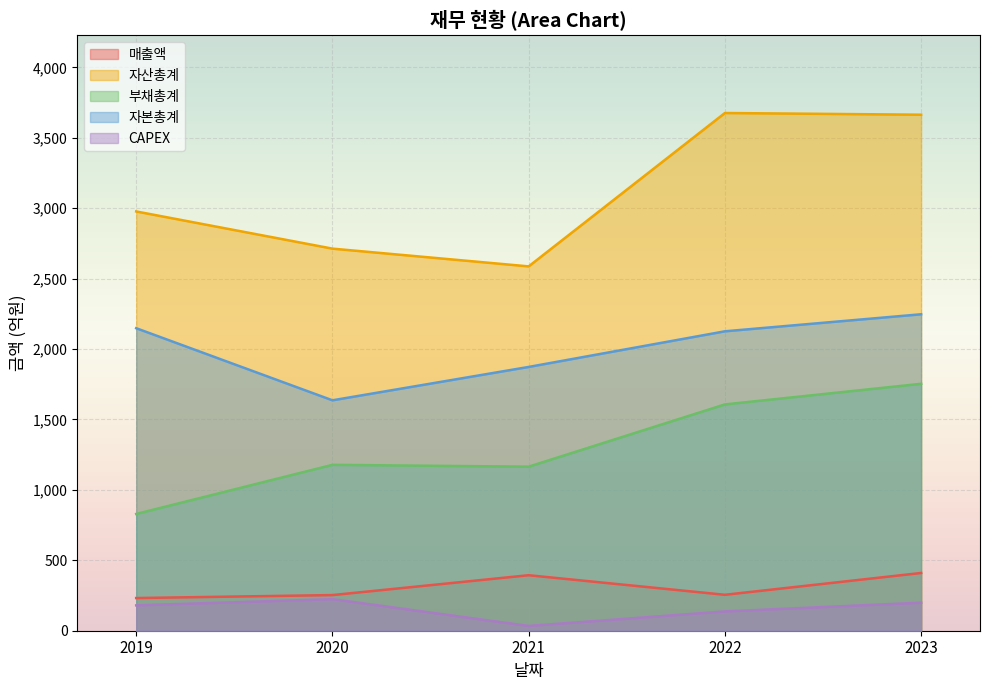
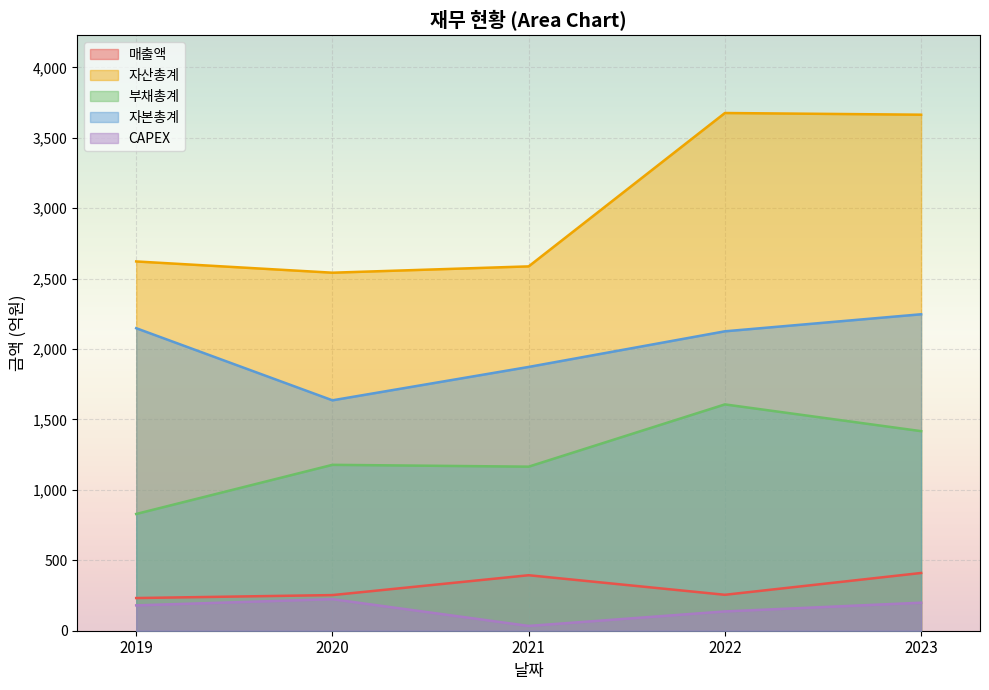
  {
    "매출액": {
      "2019": "230",
      "2020": "250",
      "2021": "390",
      "2022": "260",
      "2023": "410"
    },
    "자산총계": {
-     "2019": "2,980",
-     "2020": "2,710",
+     "2019": "2,620",
+     "2020": "2,540",
      "2021": "2,590",
      "2022": "3,680",
      "2023": "3,660"
    },
    "부채총계": {
      "2019": "830",
      "2020": "1,180",
      "2021": "1,160",
      "2022": "1,610",
-     "2023": "1,750"
+     "2023": "1,420"
    }
  }
